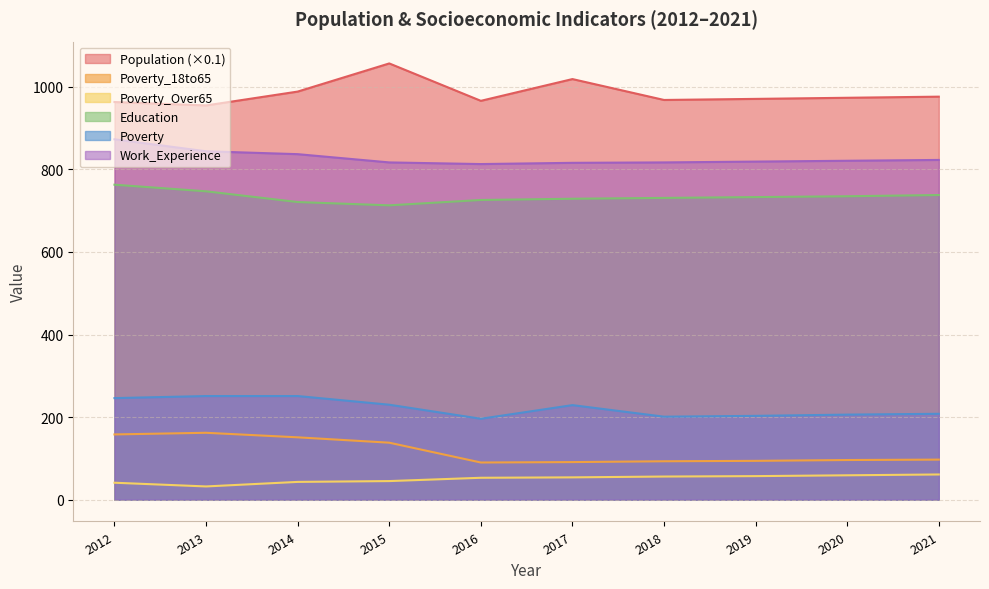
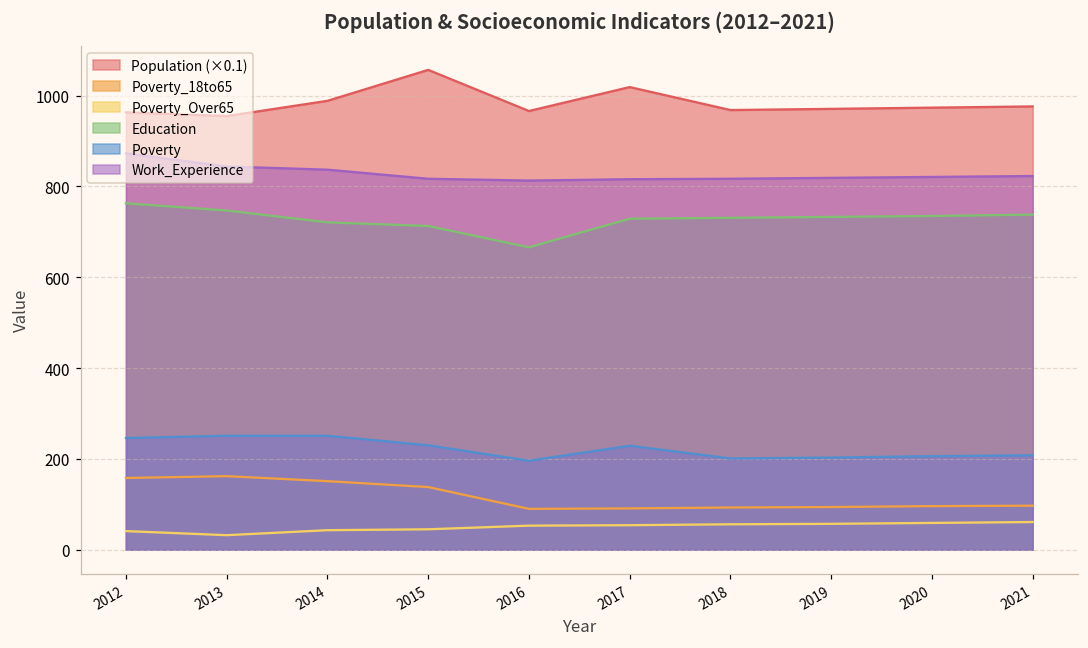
  {
    "Population (×0.1)": {
      "2014": 990,
      "2015": 1060,
      "2016": 970,
      "2017": 1020,
      "2018": 970,
      "2019": 970,
      "2020": 970,
      "2021": 980
    },
    "Education": {
      "2012": 760,
      "2013": 750,
      "2014": 720,
      "2015": 710,
-     "2016": 730,
+     "2016": 670,
      "2017": 730,
      "2018": 730,
      "2019": 730,
      "2020": 740,
      "2021": 740
    },
    "Poverty": {
      "2012": 250,
      "2013": 250,
      "2014": 250,
      "2015": 230,
      "2016": 200,
      "2017": 230,
      "2018": 200,
      "2019": 200,
      "2020": 210,
      "2021": 210
    },
    "Work_Experience": {
      "2014": 840,
      "2015": 820,
      "2016": 810,
      "2017": 820,
      "2018": 820,
      "2019": 820,
      "2020": 820,
      "2021": 820
    }
  }
